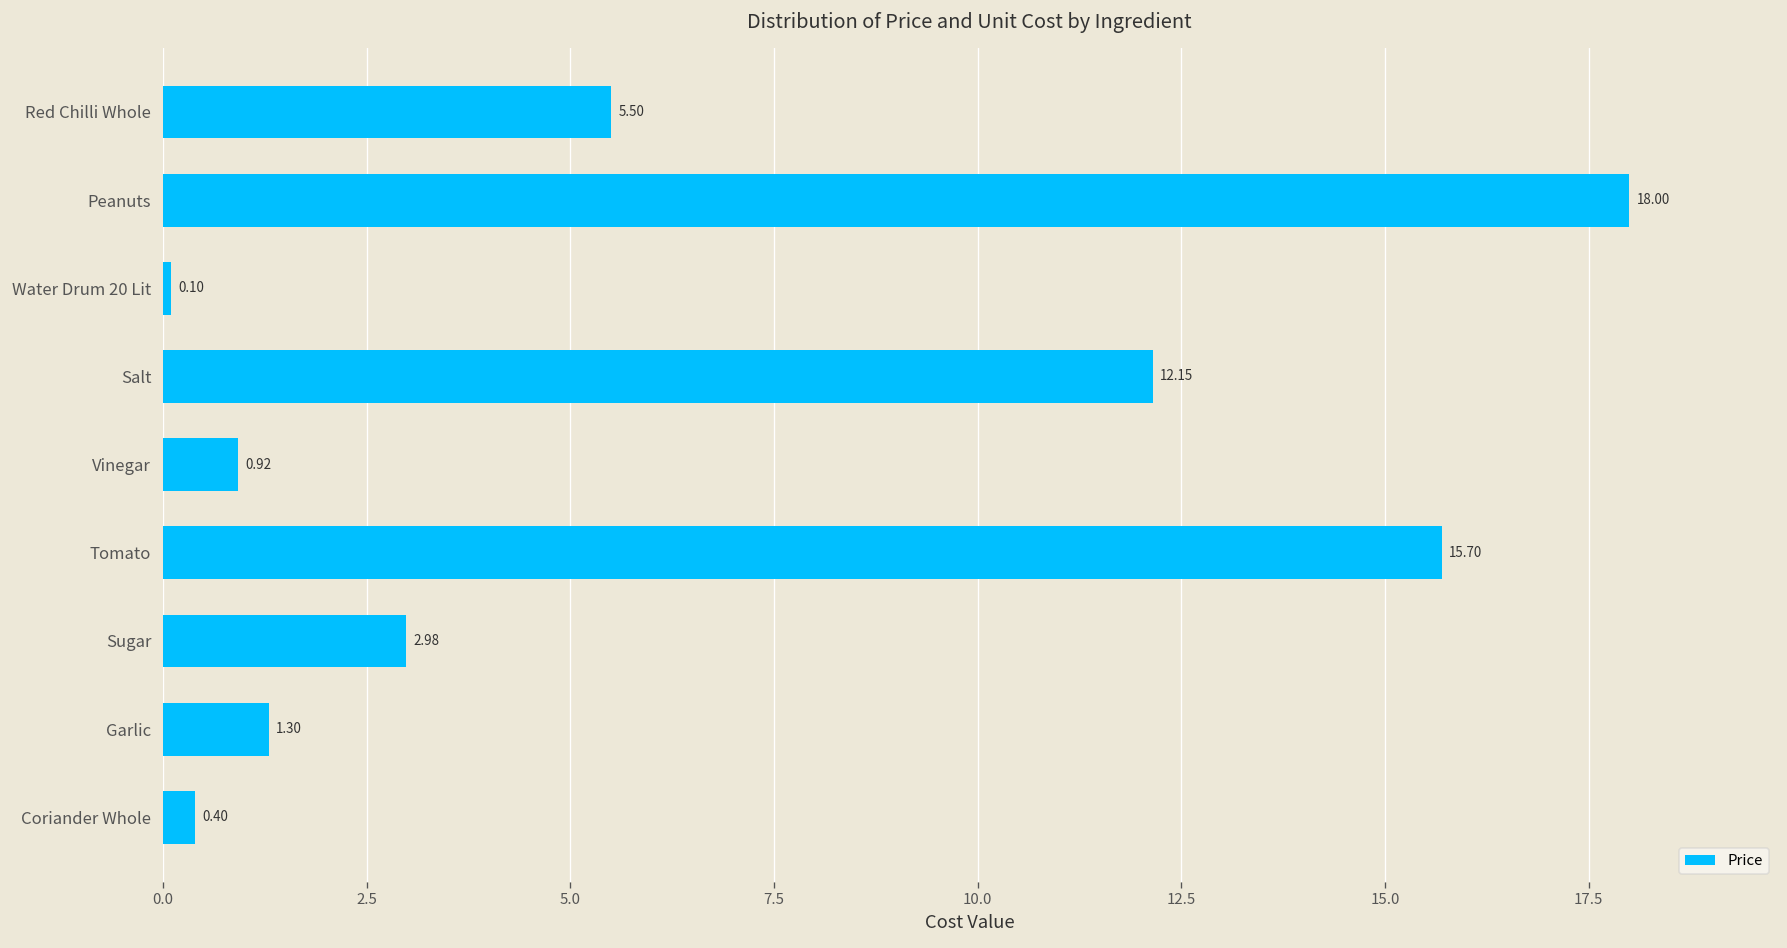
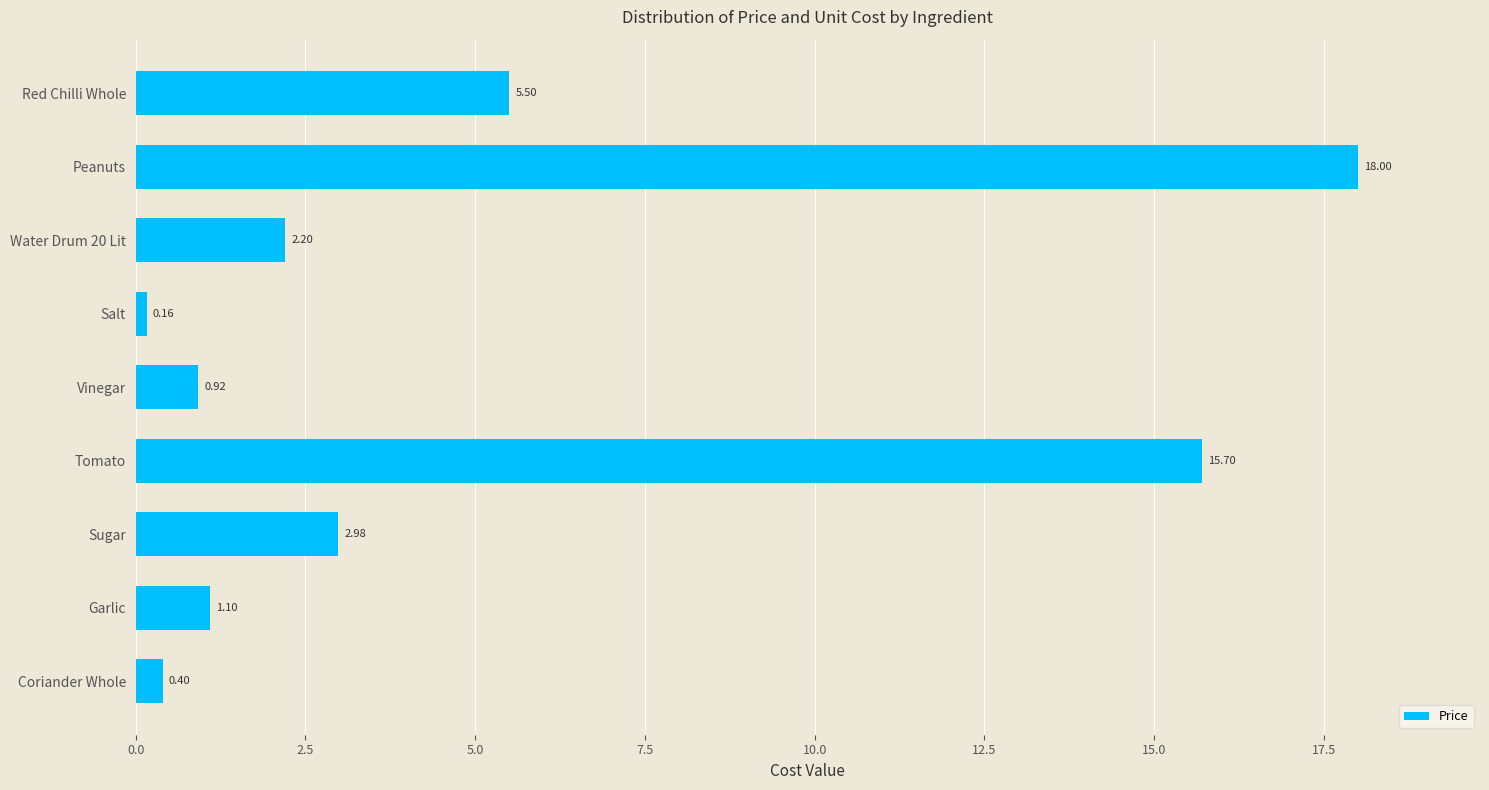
  {
    "Red Chilli Whole": 5.50,
    "Peanuts": 18.00,
-   "Water Drum 20 Lit": 0.10,
-   "Salt": 12.15,
+   "Water Drum 20 Lit": 2.20,
+   "Salt": 0.16,
    "Vinegar": 0.92,
    "Tomato": 15.70,
    "Sugar": 2.98,
-   "Garlic": 1.30,
+   "Garlic": 1.10,
    "Coriander Whole": 0.40
  }
